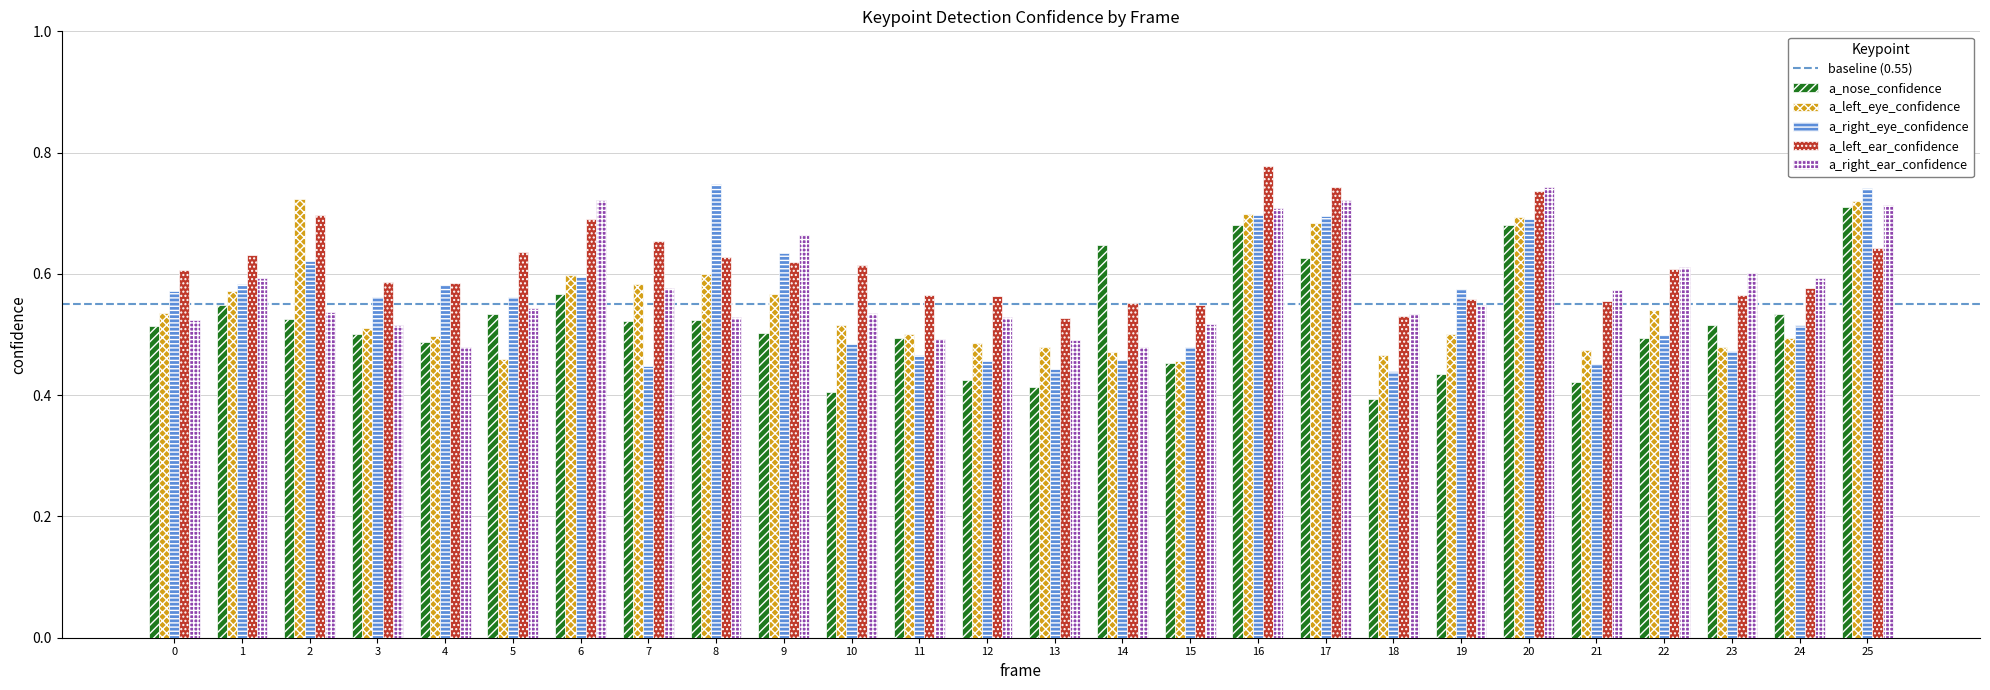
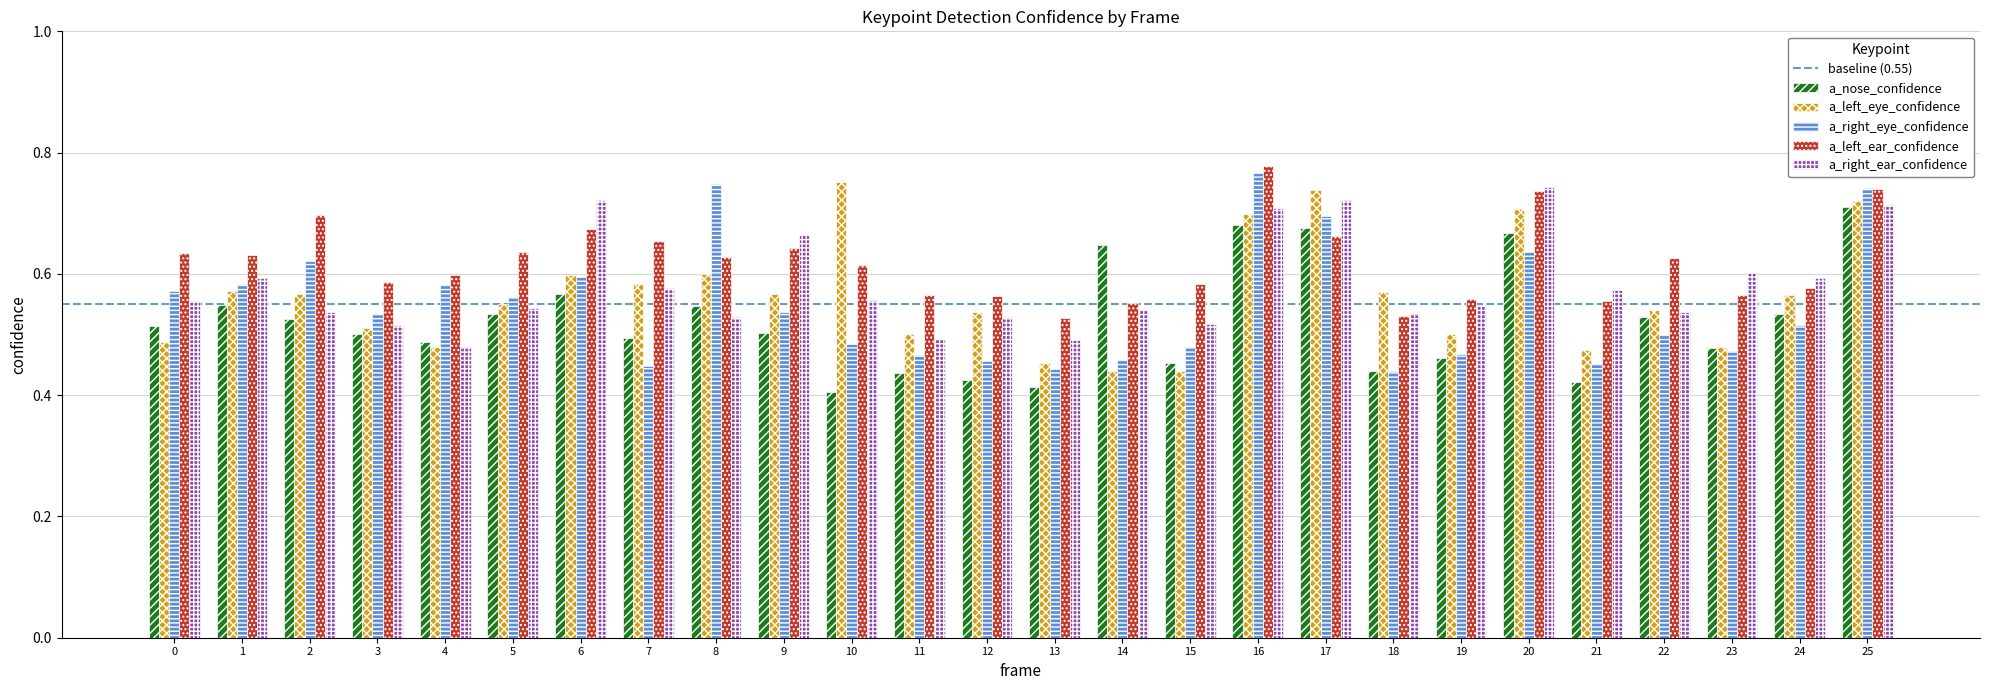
  {
    "a_nose_confidence": {
      "0": 0.51,
      "1": 0.55,
      "2": 0.53,
      "3": 0.50,
      "4": 0.49,
      "5": 0.53,
      "6": 0.57,
-     "7": 0.52,
-     "8": 0.52,
+     "7": 0.49,
+     "8": 0.55,
      "9": 0.50,
      "10": 0.41,
-     "11": 0.49,
+     "11": 0.44,
      "12": 0.42,
      "13": 0.41,
      "14": 0.65,
      "15": 0.45,
      "16": 0.68,
-     "17": 0.63,
-     "18": 0.39,
-     "19": 0.44,
-     "20": 0.68,
+     "17": 0.68,
+     "18": 0.44,
+     "19": 0.46,
+     "20": 0.67,
      "21": 0.42,
-     "22": 0.49,
-     "23": 0.52,
+     "22": 0.53,
+     "23": 0.48,
      "24": 0.53,
      "25": 0.71
    },
    "a_left_eye_confidence": {
-     "0": 0.54,
+     "0": 0.49,
      "1": 0.57,
-     "2": 0.72,
+     "2": 0.57,
      "3": 0.51,
-     "4": 0.50,
-     "5": 0.46,
+     "4": 0.48,
+     "5": 0.55,
      "6": 0.60,
      "7": 0.58,
      "8": 0.60,
      "9": 0.57,
-     "10": 0.52,
+     "10": 0.75,
      "11": 0.50,
-     "12": 0.49,
-     "13": 0.48,
-     "14": 0.47,
-     "15": 0.46,
+     "12": 0.54,
+     "13": 0.45,
+     "14": 0.44,
+     "15": 0.44,
      "16": 0.70,
-     "17": 0.68,
-     "18": 0.47,
+     "17": 0.74,
+     "18": 0.57,
      "19": 0.50,
-     "20": 0.69,
+     "20": 0.71,
      "21": 0.47,
      "22": 0.54,
      "23": 0.48,
-     "24": 0.49,
+     "24": 0.57,
      "25": 0.72
    },
    "a_right_eye_confidence": {
      "0": 0.57,
      "1": 0.58,
      "2": 0.62,
-     "3": 0.56,
+     "3": 0.53,
      "4": 0.58,
      "5": 0.56,
      "6": 0.59,
      "7": 0.45,
      "8": 0.75,
-     "9": 0.63,
+     "9": 0.54,
      "10": 0.48,
      "11": 0.47,
      "12": 0.46,
      "13": 0.44,
      "14": 0.46,
      "15": 0.48,
-     "16": 0.70,
+     "16": 0.77,
      "17": 0.70,
      "18": 0.44,
-     "19": 0.58,
-     "20": 0.69,
+     "19": 0.47,
+     "20": 0.64,
      "21": 0.45,
      "22": 0.50,
      "23": 0.47,
      "24": 0.52,
      "25": 0.74
    },
    "a_left_ear_confidence": {
-     "0": 0.61,
+     "0": 0.64,
      "1": 0.63,
      "2": 0.70,
      "3": 0.59,
-     "4": 0.58,
+     "4": 0.60,
      "5": 0.64,
-     "6": 0.69,
+     "6": 0.67,
      "7": 0.65,
      "8": 0.63,
-     "9": 0.62,
+     "9": 0.64,
      "10": 0.61,
      "11": 0.57,
      "12": 0.56,
      "13": 0.53,
      "14": 0.55,
-     "15": 0.55,
+     "15": 0.58,
      "16": 0.78,
-     "17": 0.74,
+     "17": 0.66,
      "18": 0.53,
      "19": 0.56,
      "20": 0.74,
      "21": 0.55,
-     "22": 0.61,
+     "22": 0.63,
      "23": 0.57,
      "24": 0.58,
-     "25": 0.64
+     "25": 0.74
    },
    "a_right_ear_confidence": {
-     "0": 0.52,
+     "0": 0.56,
      "1": 0.59,
      "2": 0.54,
      "3": 0.52,
      "4": 0.48,
      "5": 0.54,
      "6": 0.72,
      "7": 0.58,
      "8": 0.53,
      "9": 0.66,
-     "10": 0.53,
+     "10": 0.56,
      "11": 0.49,
      "12": 0.53,
      "13": 0.49,
-     "14": 0.48,
+     "14": 0.54,
      "15": 0.52,
      "16": 0.71,
      "17": 0.72,
      "18": 0.53,
      "19": 0.55,
      "20": 0.74,
      "21": 0.57,
-     "22": 0.61,
+     "22": 0.54,
      "23": 0.60,
      "24": 0.59,
      "25": 0.71
    }
  }
